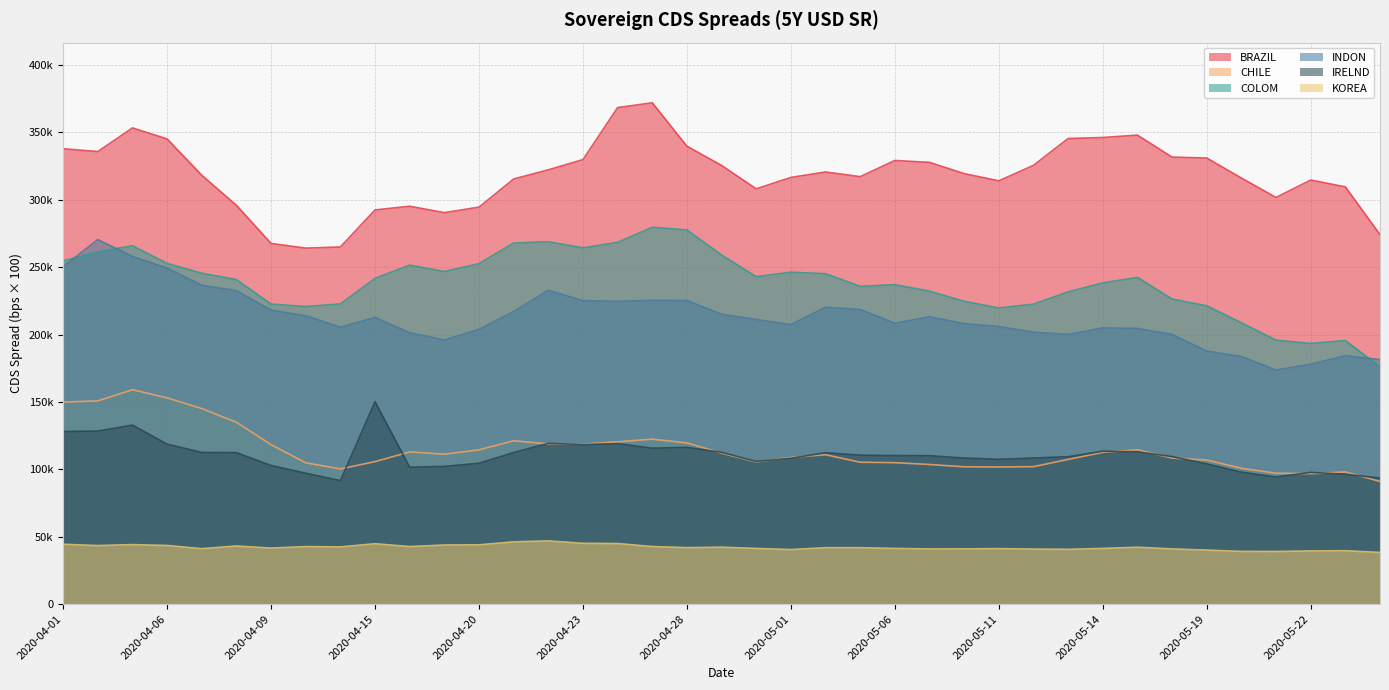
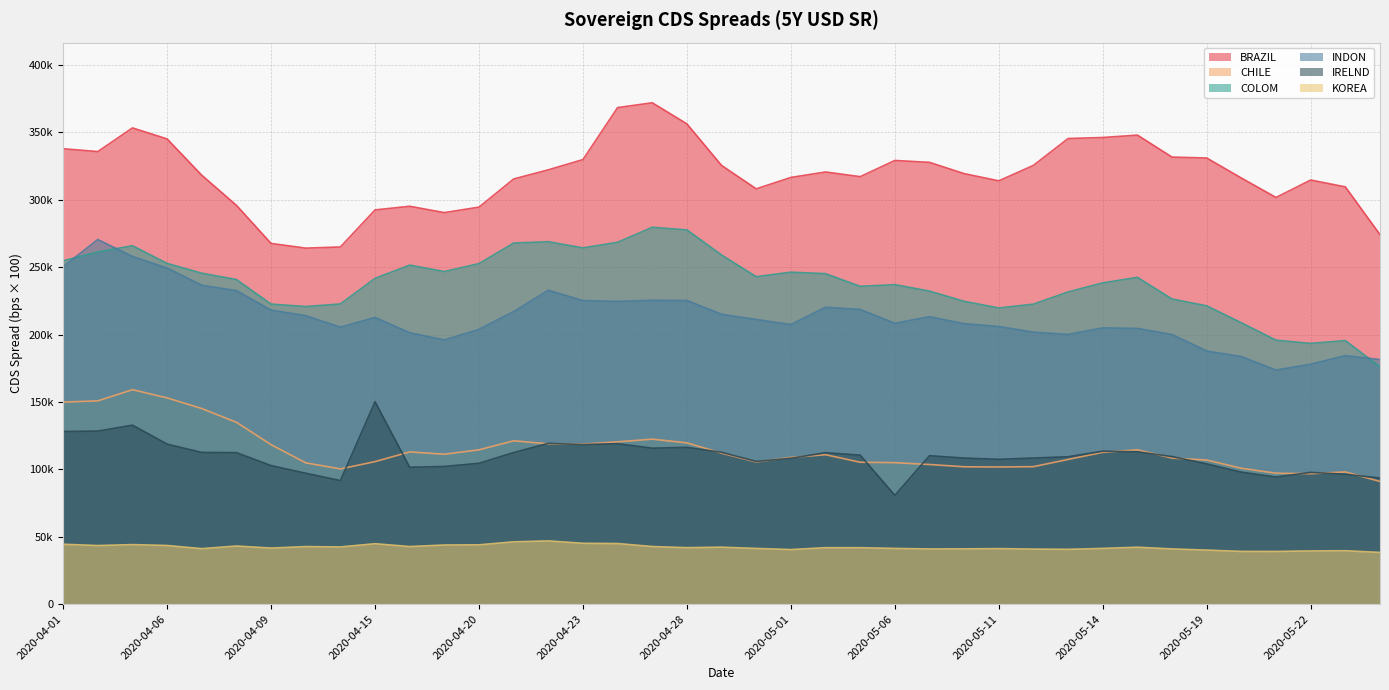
  {
    "BRAZIL": {
      "2020-04-01": 338000,
      "2020-04-06": 345000,
      "2020-04-09": 268000,
      "2020-04-15": 293000,
      "2020-04-20": 295000,
      "2020-04-23": 330000,
-     "2020-04-28": 340000,
+     "2020-04-28": 356000,
      "2020-05-01": 317000,
      "2020-05-06": 329000,
      "2020-05-11": 314000,
      "2020-05-14": 346000,
      "2020-05-19": 331000,
      "2020-05-22": 315000
    },
    "IRELND": {
      "2020-04-01": 128000,
      "2020-04-06": 119000,
      "2020-04-09": 103000,
      "2020-04-15": 150000,
      "2020-04-20": 105000,
      "2020-04-28": 116000,
-     "2020-05-06": 110000,
+     "2020-05-06": 81000,
      "2020-05-11": 107000,
      "2020-05-19": 104000
    }
  }
